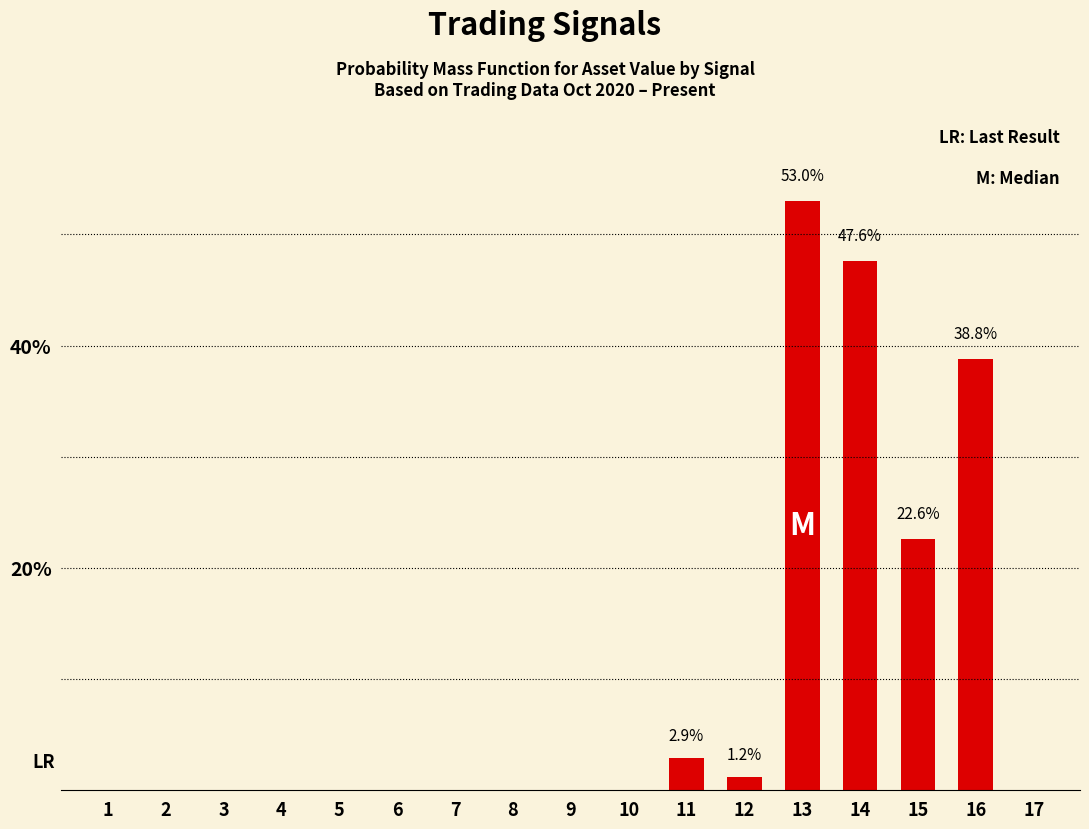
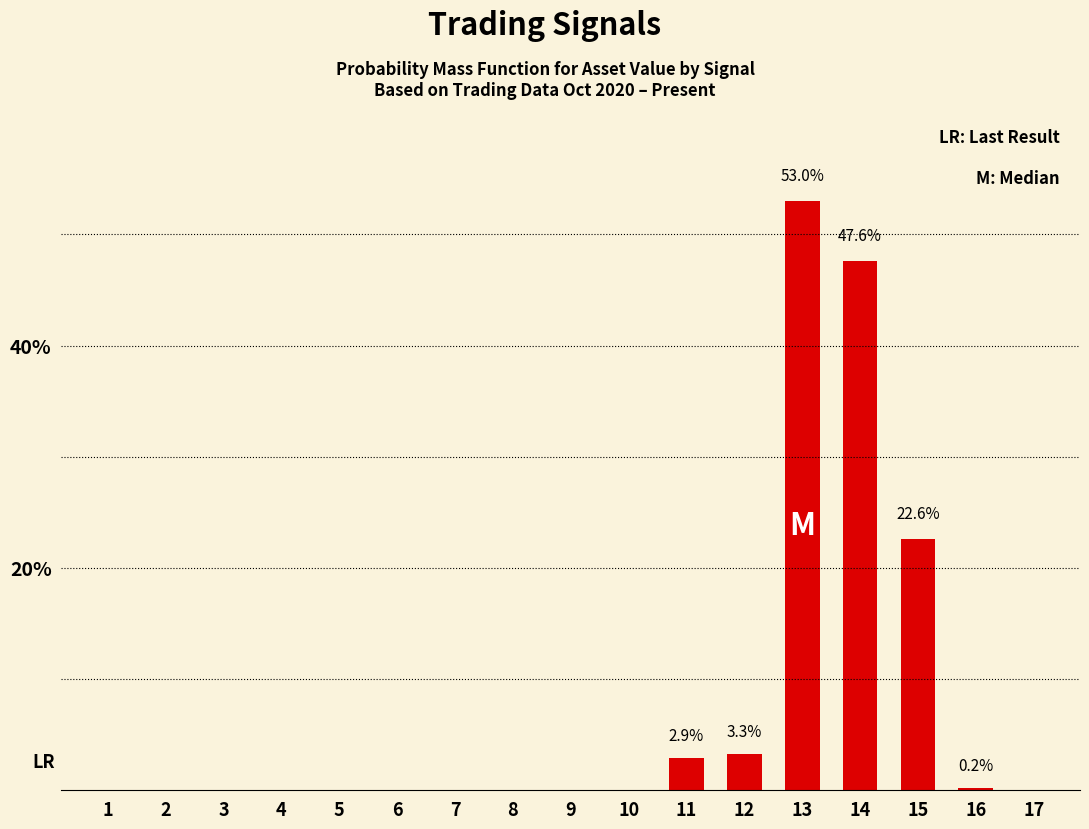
  {
    "11": "2.9%",
-   "12": "1.2%",
+   "12": "3.3%",
    "13": "53.0%",
    "14": "47.6%",
    "15": "22.6%",
-   "16": "38.8%"
+   "16": "0.2%"
  }
